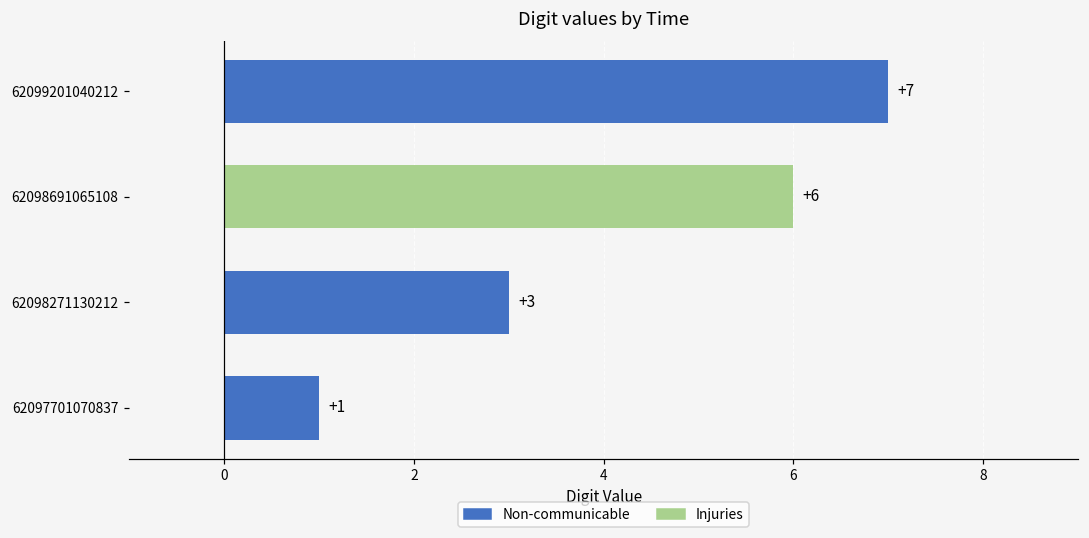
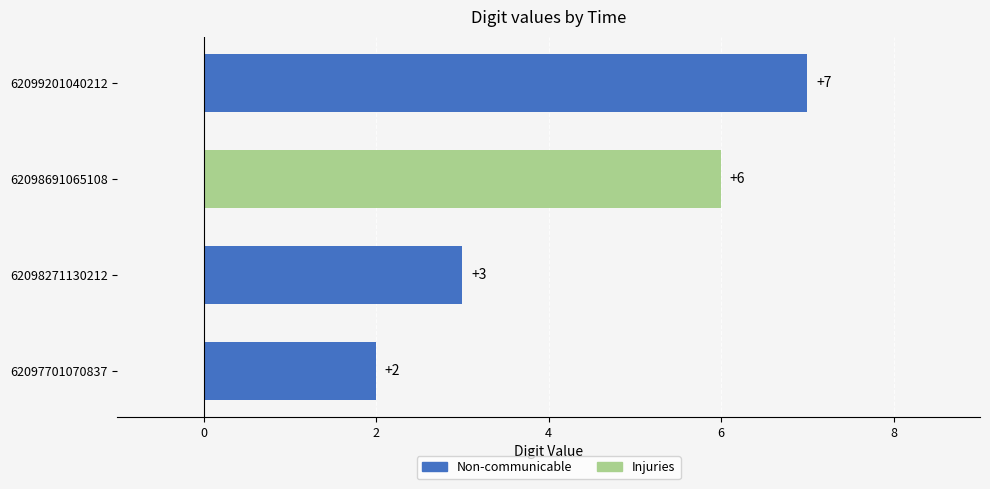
  {
    "62099201040212": "+7",
    "62098691065108": "+6",
    "62098271130212": "+3",
-   "62097701070837": "+1"
+   "62097701070837": "+2"
  }
